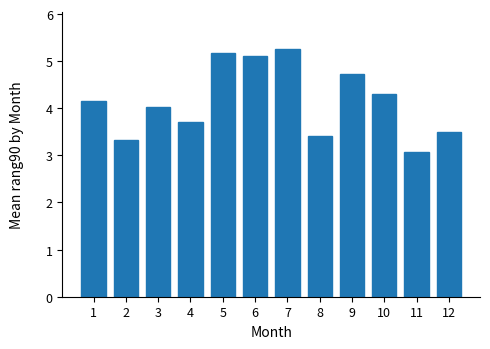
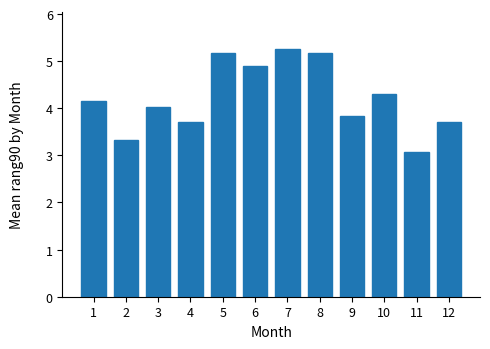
  {
    "1": 4.2,
    "2": 3.3,
    "3": 4.0,
    "4": 3.7,
    "5": 5.2,
-   "6": 5.1,
+   "6": 4.9,
    "7": 5.3,
-   "8": 3.4,
-   "9": 4.7,
+   "8": 5.2,
+   "9": 3.8,
    "10": 4.3,
    "11": 3.1,
-   "12": 3.5
+   "12": 3.7
  }
